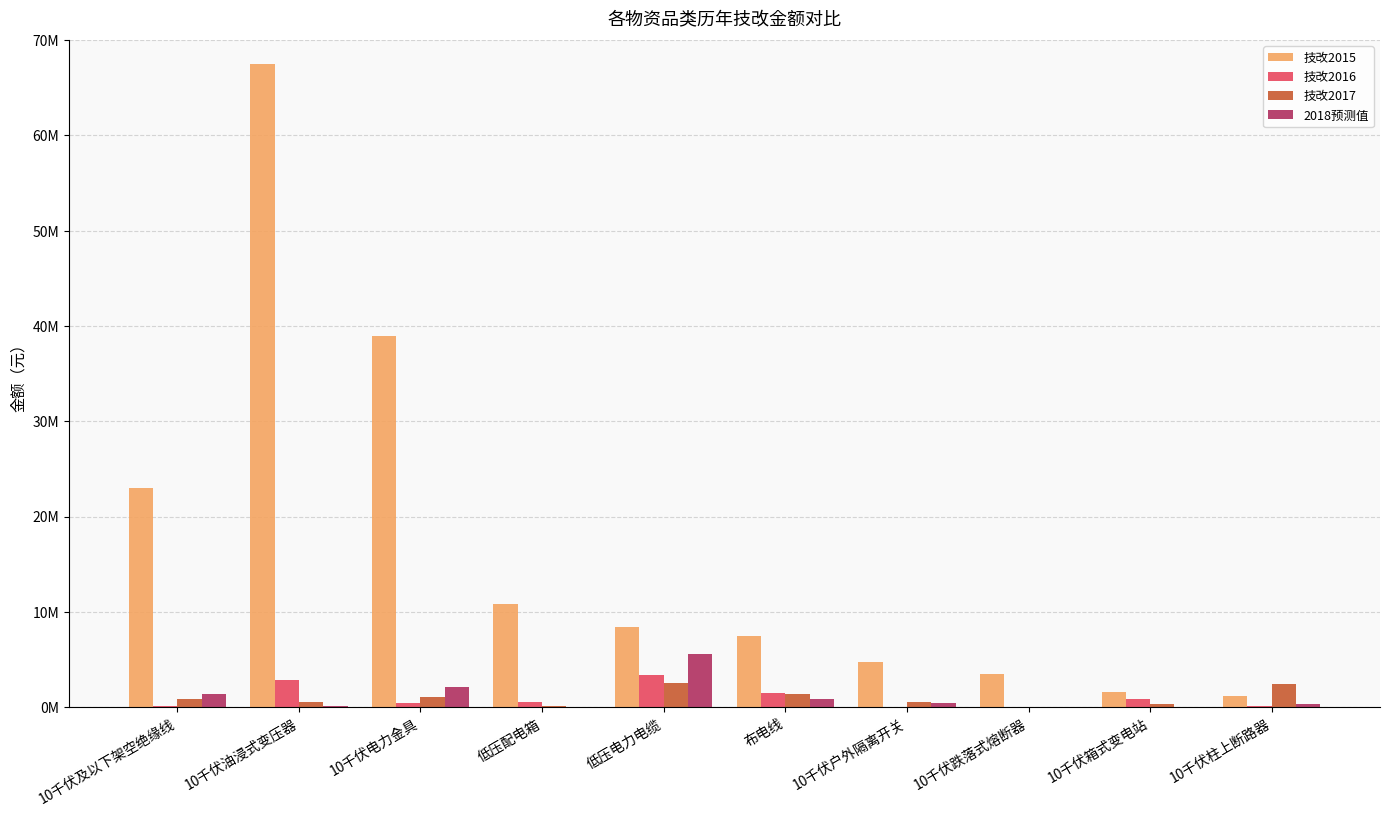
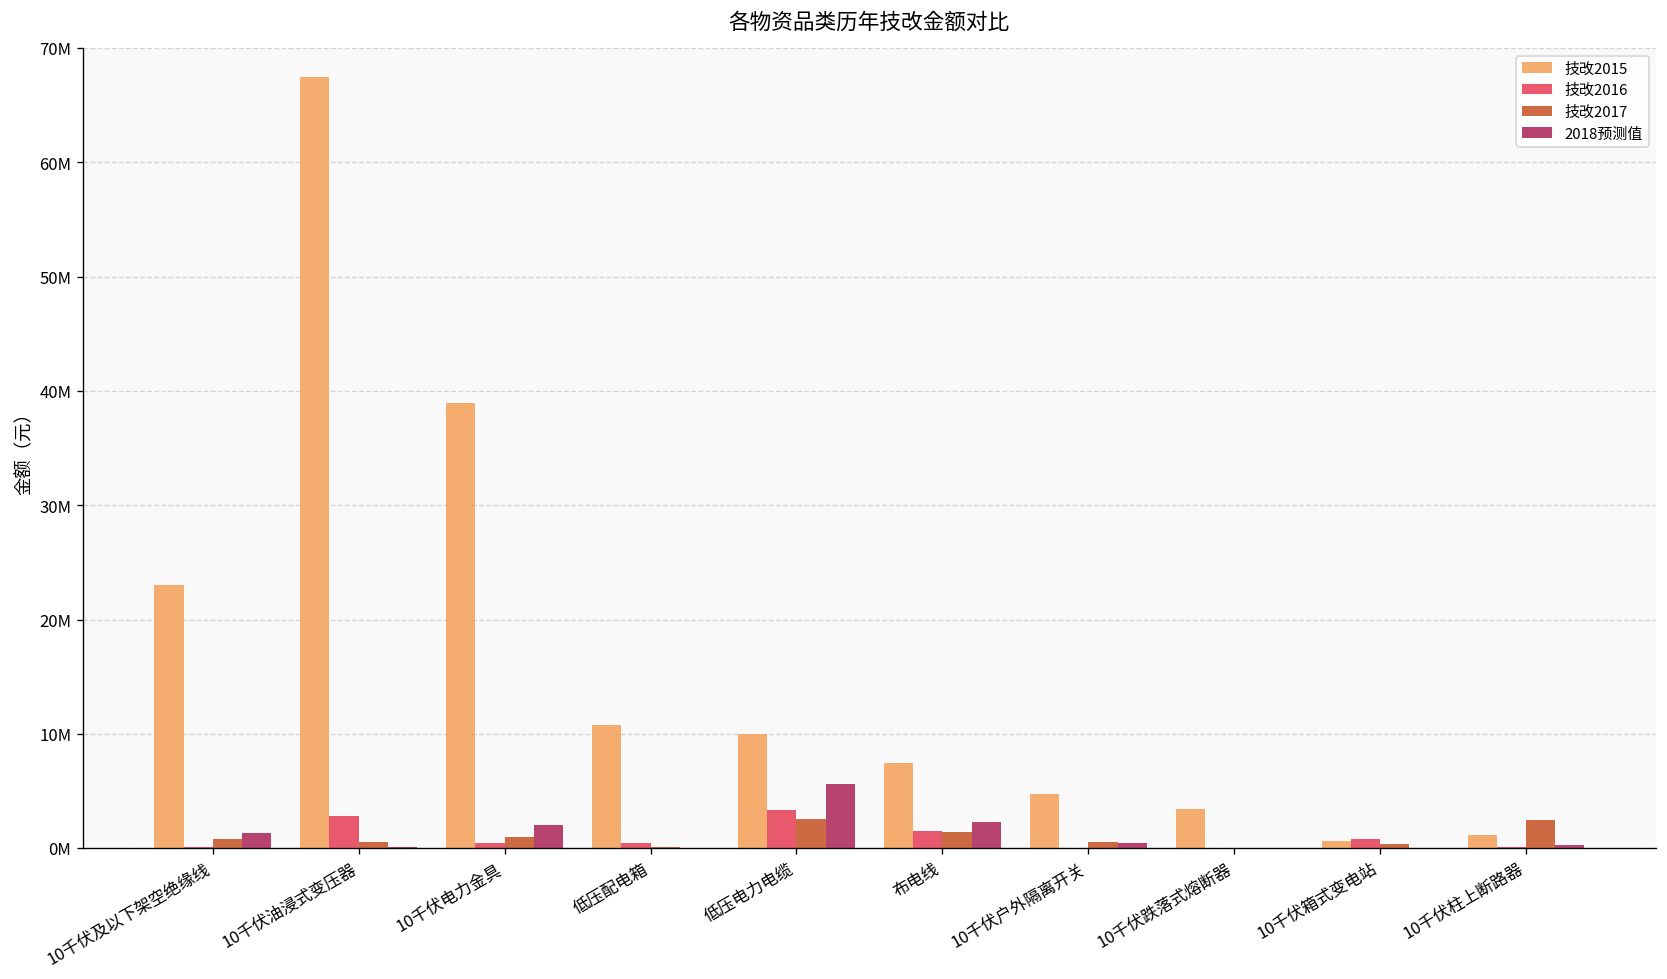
  {
    "技改2015": {
      "10千伏及以下架空绝缘线": 23000000,
      "10千伏油浸式变压器": 67000000,
      "10千伏电力金具": 39000000,
      "低压配电箱": 11000000,
-     "低压电力电缆": 8000000,
+     "低压电力电缆": 10000000,
      "布电线": 7000000,
      "10千伏户外隔离开关": 5000000,
      "10千伏跌落式熔断器": 3000000,
-     "10千伏箱式变电站": 2000000,
+     "10千伏箱式变电站": 1000000,
      "10千伏柱上断路器": 1000000
    },
    "2018预测值": {
      "10千伏及以下架空绝缘线": 1000000,
      "10千伏电力金具": 2000000,
      "低压电力电缆": 6000000,
-     "布电线": 1000000,
+     "布电线": 2000000,
      "10千伏户外隔离开关": 0,
      "10千伏柱上断路器": 0
    }
  }
